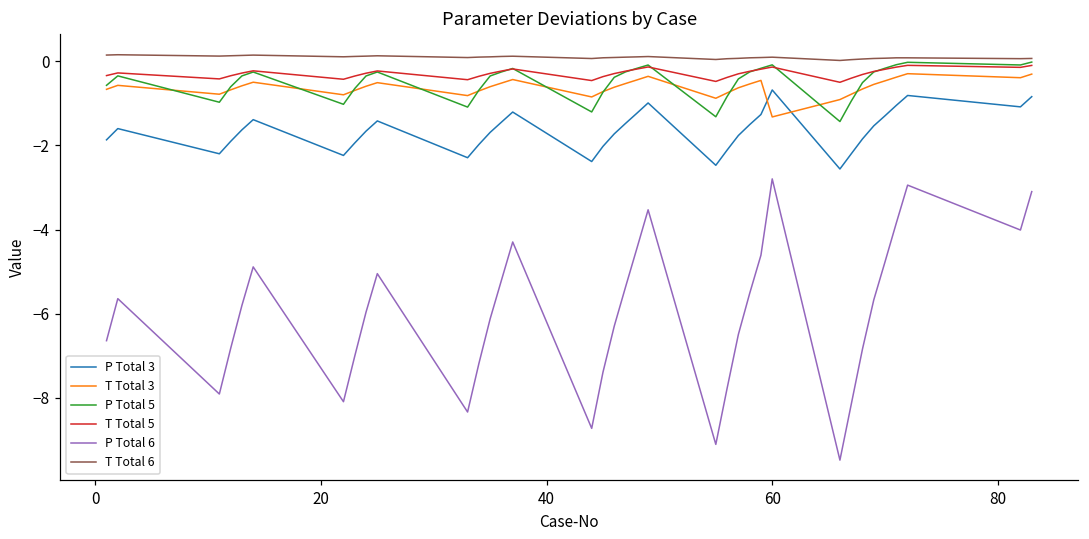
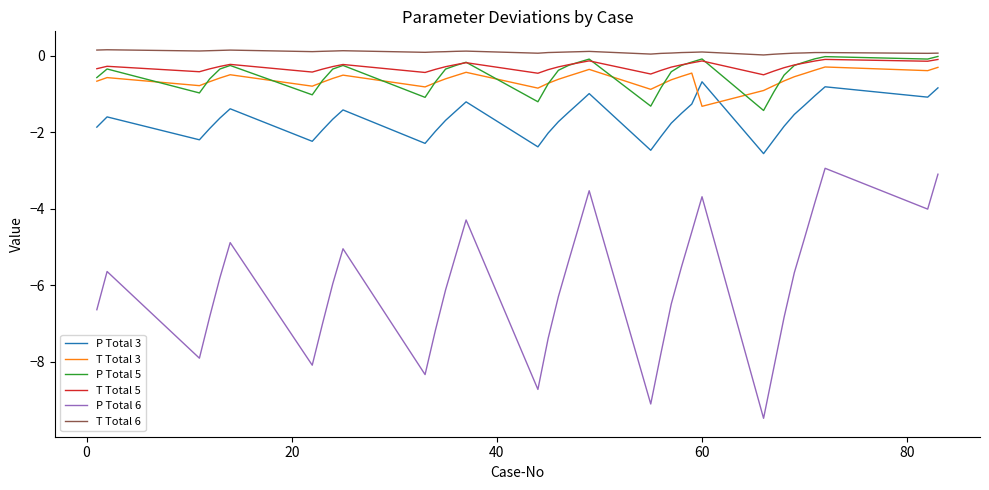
  {
    "P Total 3": {
      "60": -0.7
    },
    "T Total 3": {
      "60": -1.3
    },
    "P Total 6": {
-     "60": -2.8
+     "60": -3.7
    },
    "T Total 6": {
      "60": 0.1
    }
  }
